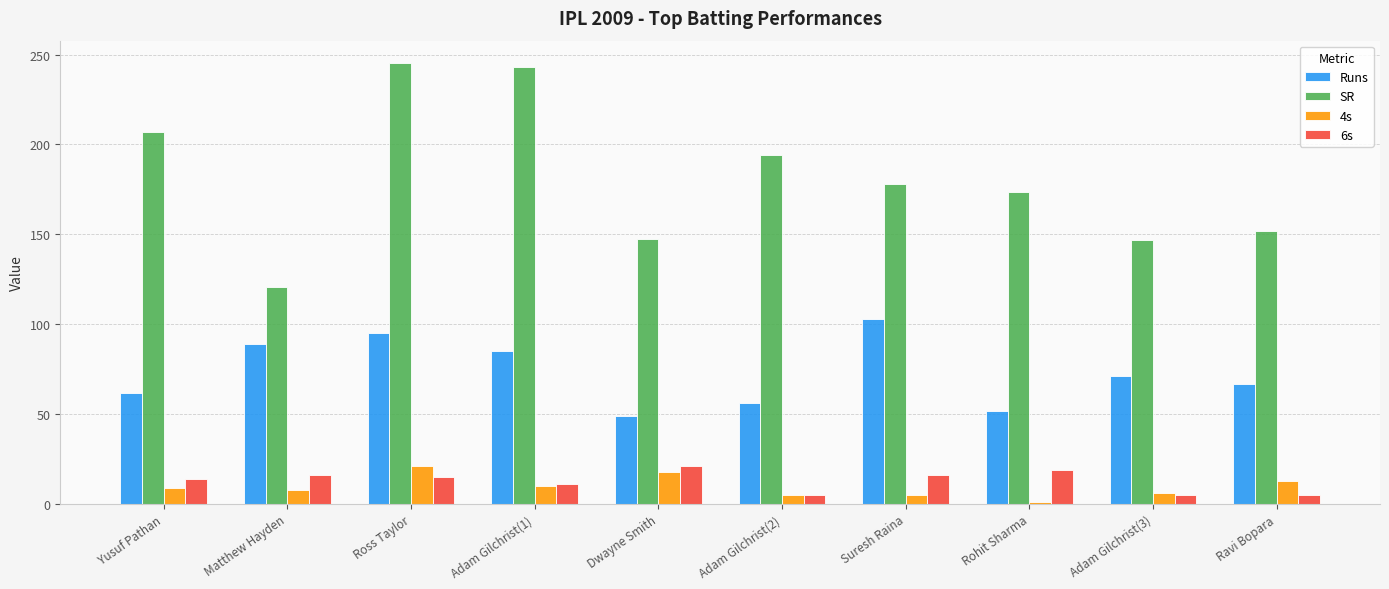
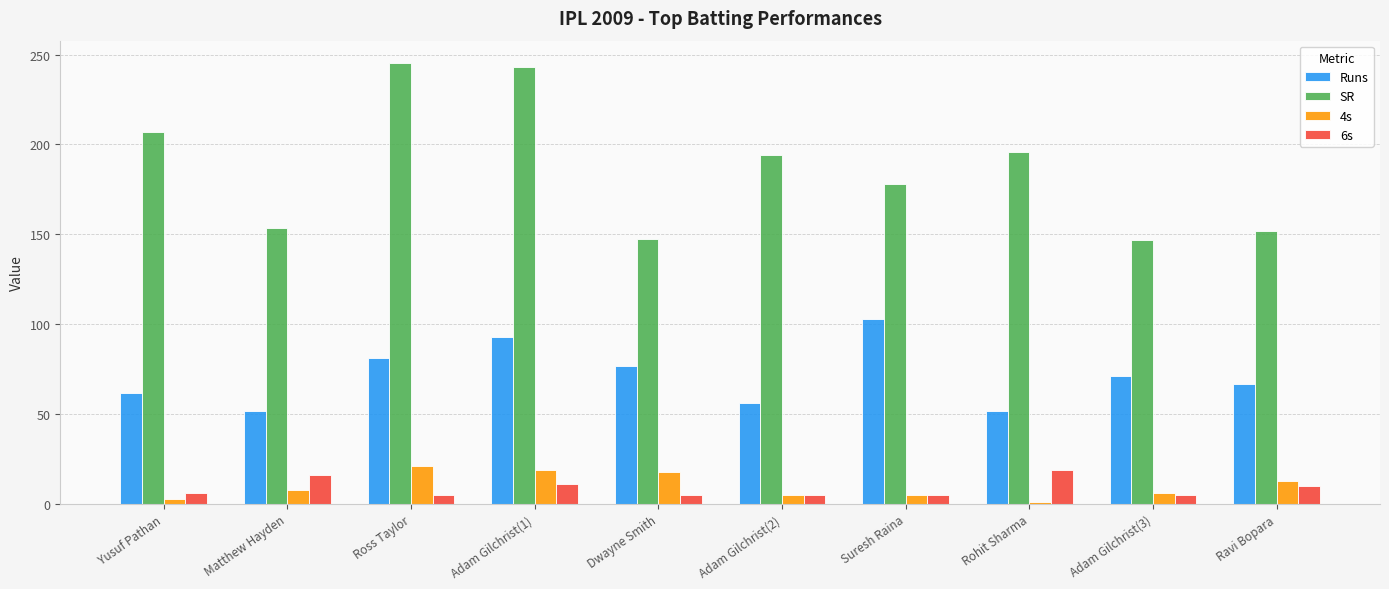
  {
    "Runs": {
      "Yusuf Pathan": 62,
-     "Matthew Hayden": 89,
-     "Ross Taylor": 95,
-     "Adam Gilchrist(1)": 85,
-     "Dwayne Smith": 49,
+     "Matthew Hayden": 52,
+     "Ross Taylor": 81,
+     "Adam Gilchrist(1)": 93,
+     "Dwayne Smith": 77,
      "Adam Gilchrist(2)": 56,
      "Suresh Raina": 103,
      "Rohit Sharma": 52,
      "Adam Gilchrist(3)": 71,
      "Ravi Bopara": 67
    },
    "SR": {
      "Yusuf Pathan": 207,
-     "Matthew Hayden": 121,
+     "Matthew Hayden": 153,
      "Ross Taylor": 245,
      "Adam Gilchrist(1)": 243,
      "Dwayne Smith": 147,
      "Adam Gilchrist(2)": 194,
      "Suresh Raina": 178,
-     "Rohit Sharma": 173,
+     "Rohit Sharma": 196,
      "Adam Gilchrist(3)": 147,
      "Ravi Bopara": 152
    },
    "4s": {
-     "Yusuf Pathan": 9,
+     "Yusuf Pathan": 3,
      "Matthew Hayden": 8,
      "Ross Taylor": 21,
-     "Adam Gilchrist(1)": 10,
+     "Adam Gilchrist(1)": 19,
      "Dwayne Smith": 18,
      "Adam Gilchrist(2)": 5,
      "Suresh Raina": 5,
      "Adam Gilchrist(3)": 6,
      "Ravi Bopara": 13
    },
    "6s": {
-     "Yusuf Pathan": 14,
+     "Yusuf Pathan": 6,
      "Matthew Hayden": 16,
-     "Ross Taylor": 15,
+     "Ross Taylor": 5,
      "Adam Gilchrist(1)": 11,
-     "Dwayne Smith": 21,
+     "Dwayne Smith": 5,
      "Adam Gilchrist(2)": 5,
-     "Suresh Raina": 16,
+     "Suresh Raina": 5,
      "Rohit Sharma": 19,
      "Adam Gilchrist(3)": 5,
-     "Ravi Bopara": 5
+     "Ravi Bopara": 10
    }
  }
